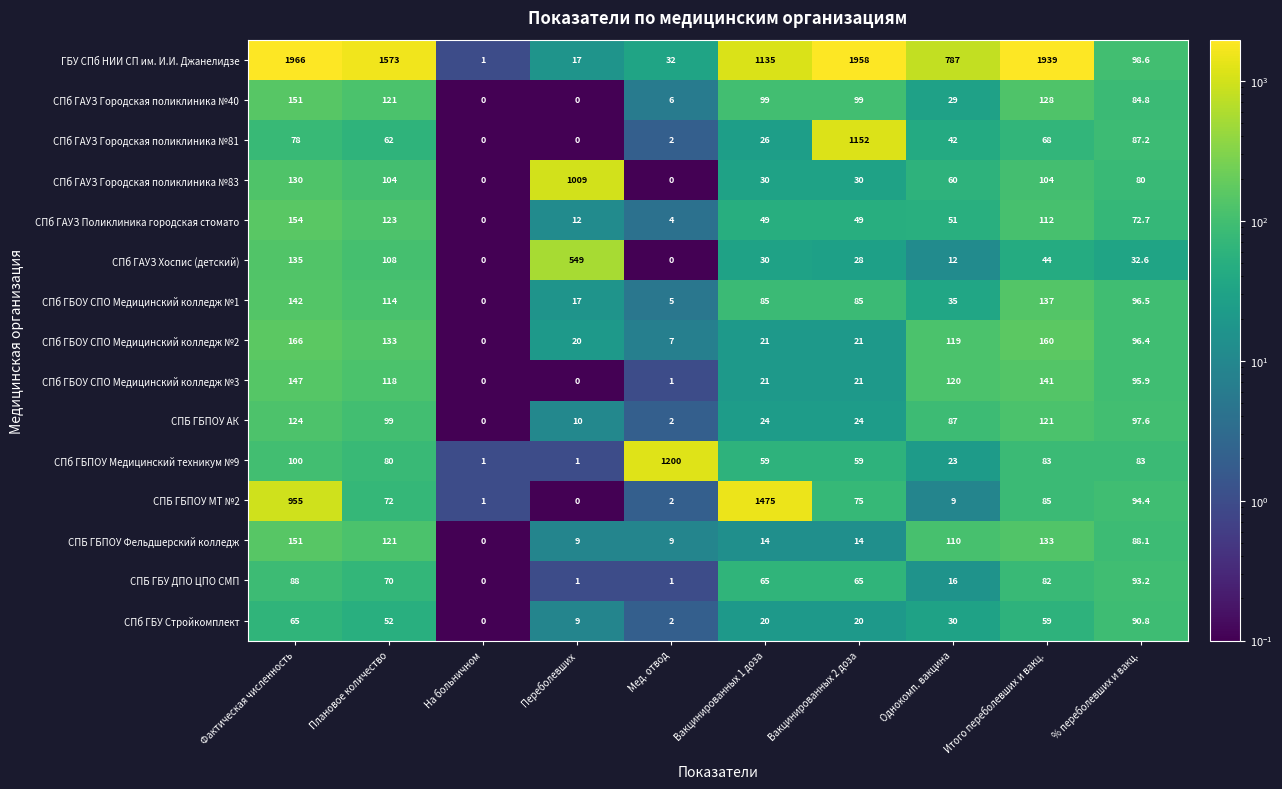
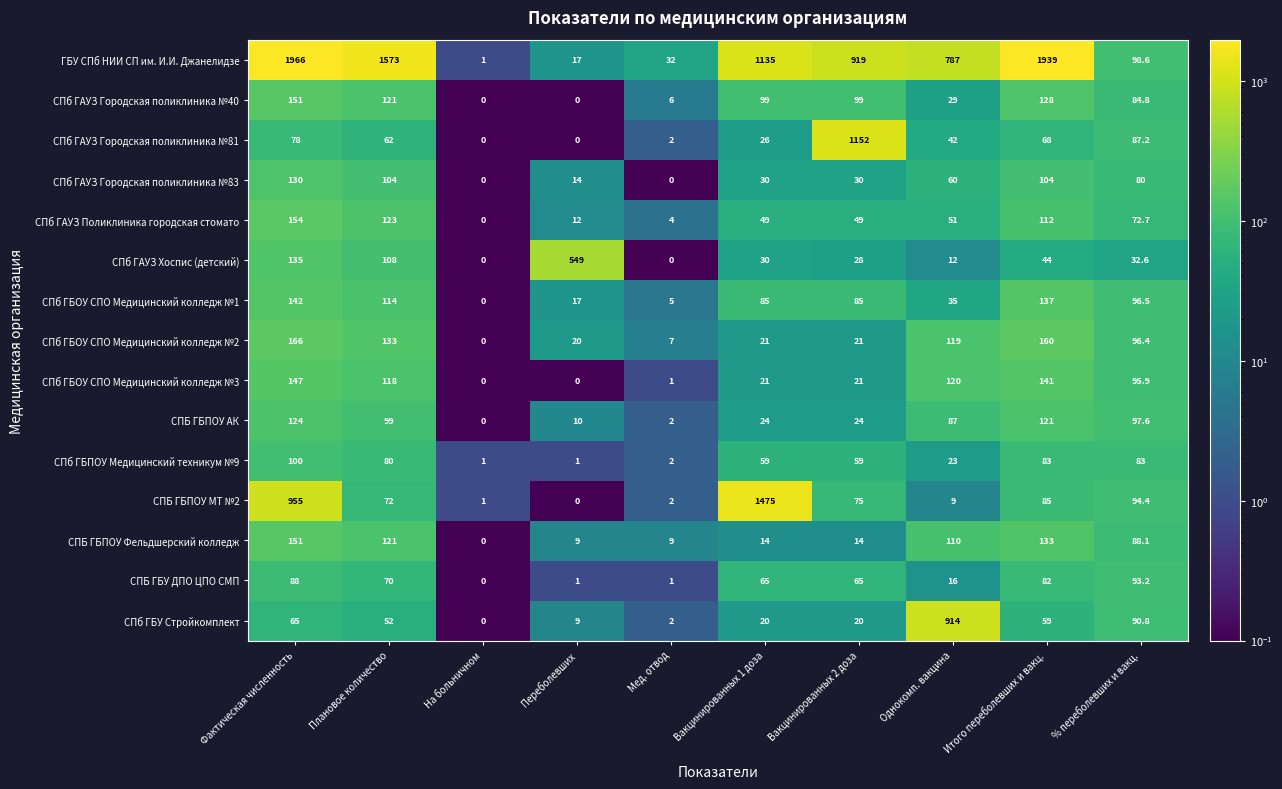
  {
    "ГБУ СПб НИИ СП им. И.И. Джанелидзе": {
      "Фактическая численность": 1966,
      "Плановое количество": 1573,
      "На больничном": 1,
      "Переболевших": 17,
      "Мед. отвод": 32,
      "Вакцинированных 1 доза": 1135,
-     "Вакцинированных 2 доза": 1958,
+     "Вакцинированных 2 доза": 919,
      "Однокомп. вакцина": 787,
      "Итого переболевших и вакц.": 1939,
      "% переболевших и вакц.": 98.6
    },
    "СПб ГАУЗ Городская поликлиника №40": {
      "Фактическая численность": 151,
      "Плановое количество": 121,
      "На больничном": 0,
      "Переболевших": 0,
      "Мед. отвод": 6,
      "Вакцинированных 1 доза": 99,
      "Вакцинированных 2 доза": 99,
      "Однокомп. вакцина": 29,
      "Итого переболевших и вакц.": 128,
      "% переболевших и вакц.": 84.8
    },
    "СПб ГАУЗ Городская поликлиника №81": {
      "Фактическая численность": 78,
      "Плановое количество": 62,
      "На больничном": 0,
      "Переболевших": 0,
      "Мед. отвод": 2,
      "Вакцинированных 1 доза": 26,
      "Вакцинированных 2 доза": 1152,
      "Однокомп. вакцина": 42,
      "Итого переболевших и вакц.": 68,
      "% переболевших и вакц.": 87.2
    },
    "СПб ГАУЗ Городская поликлиника №83": {
      "Фактическая численность": 130,
      "Плановое количество": 104,
      "На больничном": 0,
-     "Переболевших": 1009,
+     "Переболевших": 14,
      "Мед. отвод": 0,
      "Вакцинированных 1 доза": 30,
      "Вакцинированных 2 доза": 30,
      "Однокомп. вакцина": 60,
      "Итого переболевших и вакц.": 104,
      "% переболевших и вакц.": 80
    },
    "СПб ГАУЗ Поликлиника городская стомато": {
      "Фактическая численность": 154,
      "Плановое количество": 123,
      "На больничном": 0,
      "Переболевших": 12,
      "Мед. отвод": 4,
      "Вакцинированных 1 доза": 49,
      "Вакцинированных 2 доза": 49,
      "Однокомп. вакцина": 51,
      "Итого переболевших и вакц.": 112,
      "% переболевших и вакц.": 72.7
    },
    "СПб ГАУЗ Хоспис (детский)": {
      "Фактическая численность": 135,
      "Плановое количество": 108,
      "На больничном": 0,
      "Переболевших": 549,
      "Мед. отвод": 0,
      "Вакцинированных 1 доза": 30,
      "Вакцинированных 2 доза": 28,
      "Однокомп. вакцина": 12,
      "Итого переболевших и вакц.": 44,
      "% переболевших и вакц.": 32.6
    },
    "СПб ГБОУ СПО Медицинский колледж №1": {
      "Фактическая численность": 142,
      "Плановое количество": 114,
      "На больничном": 0,
      "Переболевших": 17,
      "Мед. отвод": 5,
      "Вакцинированных 1 доза": 85,
      "Вакцинированных 2 доза": 85,
      "Однокомп. вакцина": 35,
      "Итого переболевших и вакц.": 137,
      "% переболевших и вакц.": 96.5
    },
    "СПб ГБОУ СПО Медицинский колледж №2": {
      "Фактическая численность": 166,
      "Плановое количество": 133,
      "На больничном": 0,
      "Переболевших": 20,
      "Мед. отвод": 7,
      "Вакцинированных 1 доза": 21,
      "Вакцинированных 2 доза": 21,
      "Однокомп. вакцина": 119,
      "Итого переболевших и вакц.": 160,
      "% переболевших и вакц.": 96.4
    },
    "СПб ГБОУ СПО Медицинский колледж №3": {
      "Фактическая численность": 147,
      "Плановое количество": 118,
      "На больничном": 0,
      "Переболевших": 0,
      "Мед. отвод": 1,
      "Вакцинированных 1 доза": 21,
      "Вакцинированных 2 доза": 21,
      "Однокомп. вакцина": 120,
      "Итого переболевших и вакц.": 141,
      "% переболевших и вакц.": 95.9
    },
    "СПБ ГБПОУ АК": {
      "Фактическая численность": 124,
      "Плановое количество": 99,
      "На больничном": 0,
      "Переболевших": 10,
      "Мед. отвод": 2,
      "Вакцинированных 1 доза": 24,
      "Вакцинированных 2 доза": 24,
      "Однокомп. вакцина": 87,
      "Итого переболевших и вакц.": 121,
      "% переболевших и вакц.": 97.6
    },
    "СПб ГБПОУ Медицинский техникум №9": {
      "Фактическая численность": 100,
      "Плановое количество": 80,
      "На больничном": 1,
      "Переболевших": 1,
-     "Мед. отвод": 1200,
+     "Мед. отвод": 2,
      "Вакцинированных 1 доза": 59,
      "Вакцинированных 2 доза": 59,
      "Однокомп. вакцина": 23,
      "Итого переболевших и вакц.": 83,
      "% переболевших и вакц.": 83
    },
    "СПБ ГБПОУ МТ №2": {
      "Фактическая численность": 955,
      "Плановое количество": 72,
      "На больничном": 1,
      "Переболевших": 0,
      "Мед. отвод": 2,
      "Вакцинированных 1 доза": 1475,
      "Вакцинированных 2 доза": 75,
      "Однокомп. вакцина": 9,
      "Итого переболевших и вакц.": 85,
      "% переболевших и вакц.": 94.4
    },
    "СПБ ГБПОУ Фельдшерский колледж": {
      "Фактическая численность": 151,
      "Плановое количество": 121,
      "На больничном": 0,
      "Переболевших": 9,
      "Мед. отвод": 9,
      "Вакцинированных 1 доза": 14,
      "Вакцинированных 2 доза": 14,
      "Однокомп. вакцина": 110,
      "Итого переболевших и вакц.": 133,
      "% переболевших и вакц.": 88.1
    },
    "СПБ ГБУ ДПО ЦПО СМП": {
      "Фактическая численность": 88,
      "Плановое количество": 70,
      "На больничном": 0,
      "Переболевших": 1,
      "Мед. отвод": 1,
      "Вакцинированных 1 доза": 65,
      "Вакцинированных 2 доза": 65,
      "Однокомп. вакцина": 16,
      "Итого переболевших и вакц.": 82,
      "% переболевших и вакц.": 93.2
    },
    "СПб ГБУ Стройкомплект": {
      "Фактическая численность": 65,
      "Плановое количество": 52,
      "На больничном": 0,
      "Переболевших": 9,
      "Мед. отвод": 2,
      "Вакцинированных 1 доза": 20,
      "Вакцинированных 2 доза": 20,
-     "Однокомп. вакцина": 30,
+     "Однокомп. вакцина": 914,
      "Итого переболевших и вакц.": 59,
      "% переболевших и вакц.": 90.8
    }
  }
